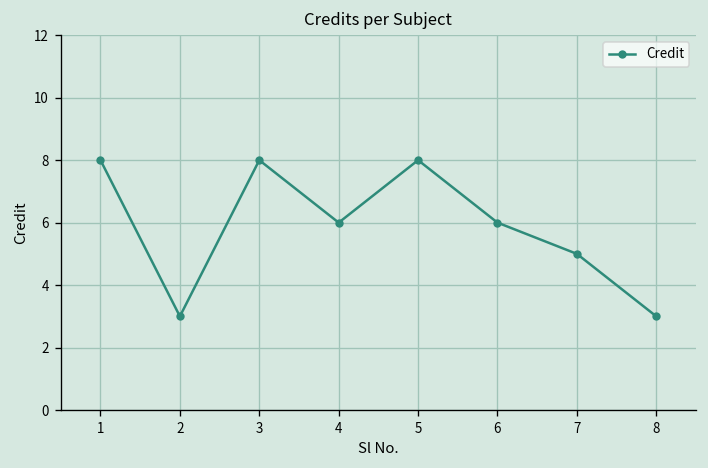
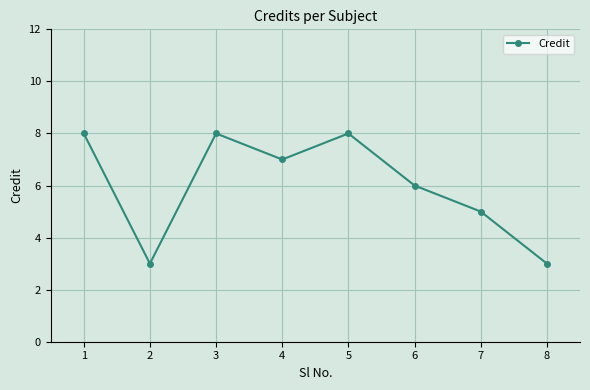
  {
    "1": 8,
    "2": 3,
    "3": 8,
-   "4": 6,
+   "4": 7,
    "5": 8,
    "6": 6,
    "7": 5,
    "8": 3
  }
